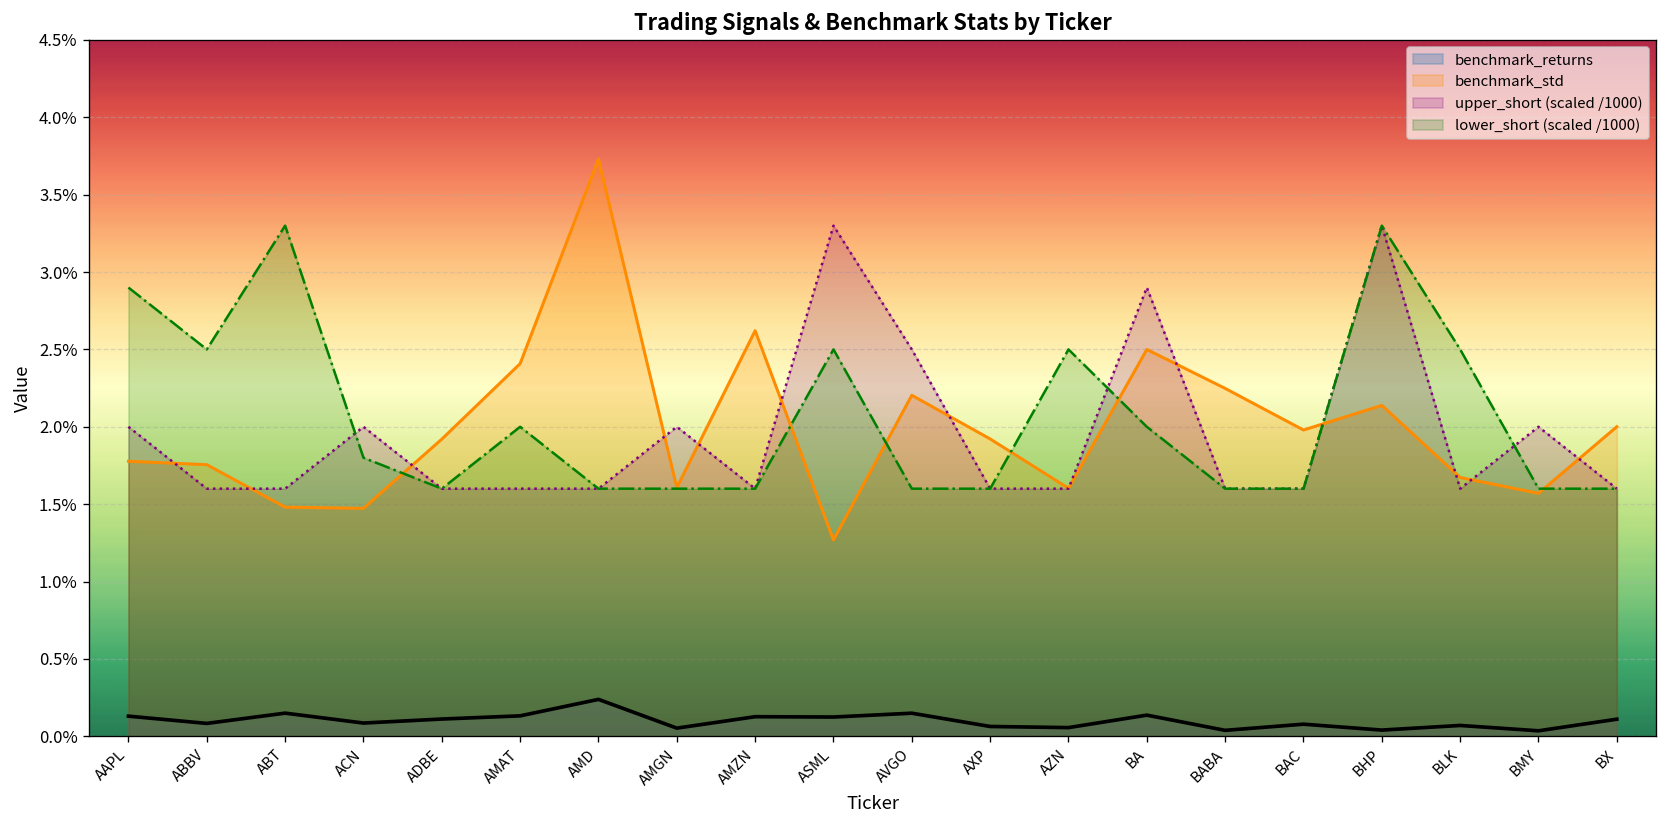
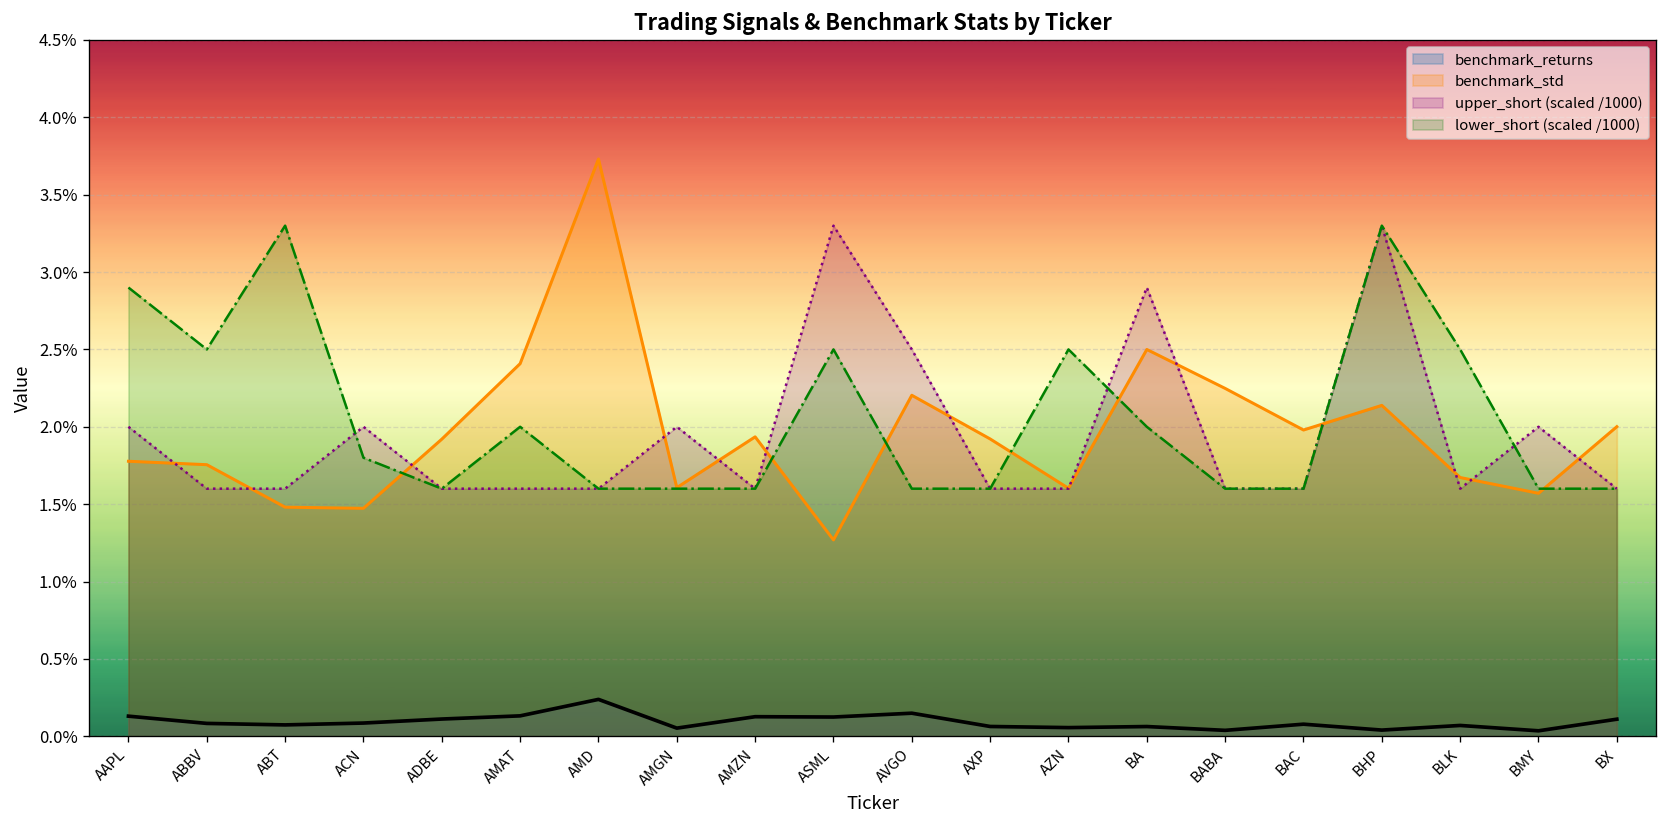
  {
    "benchmark_returns": {
      "AAPL": "0.13%",
      "ABBV": "0.08%",
-     "ABT": "0.15%",
+     "ABT": "0.07%",
      "ACN": "0.09%",
      "ADBE": "0.11%",
      "AMAT": "0.13%",
      "AMD": "0.24%",
      "AMGN": "0.05%",
      "AMZN": "0.13%",
      "ASML": "0.12%",
      "AVGO": "0.15%",
      "AXP": "0.06%",
      "AZN": "0.06%",
-     "BA": "0.14%",
+     "BA": "0.06%",
      "BABA": "0.04%",
      "BAC": "0.08%",
      "BHP": "0.04%",
      "BLK": "0.07%",
      "BMY": "0.03%",
      "BX": "0.11%"
    },
    "benchmark_std": {
      "AAPL": "1.78%",
      "ABBV": "1.76%",
      "ABT": "1.48%",
      "ACN": "1.47%",
      "ADBE": "1.92%",
      "AMAT": "2.41%",
      "AMD": "3.73%",
-     "AMZN": "2.62%",
+     "AMZN": "1.93%",
      "ASML": "1.27%",
      "AVGO": "2.20%",
      "AXP": "1.92%",
      "BA": "2.50%",
      "BABA": "2.25%",
      "BAC": "1.98%",
      "BHP": "2.14%",
      "BLK": "1.67%",
      "BMY": "1.57%",
      "BX": "2.00%"
    },
    "upper_short (scaled /1000)": {
      "AAPL": "2.00%",
      "ABBV": "1.60%",
      "ABT": "1.60%",
      "ACN": "2.00%",
      "AMAT": "1.60%",
      "AMGN": "2.00%",
      "ASML": "3.30%",
      "AVGO": "2.50%",
      "BA": "2.90%",
      "BLK": "1.60%",
      "BMY": "2.00%"
    },
    "lower_short (scaled /1000)": {
      "AAPL": "2.90%",
      "ABBV": "2.50%",
      "ABT": "3.30%",
      "ACN": "1.80%",
      "AMAT": "2.00%",
      "ASML": "2.50%",
      "AVGO": "1.60%",
      "AZN": "2.50%",
      "BA": "2.00%",
      "BLK": "2.50%",
      "BMY": "1.60%"
    }
  }
